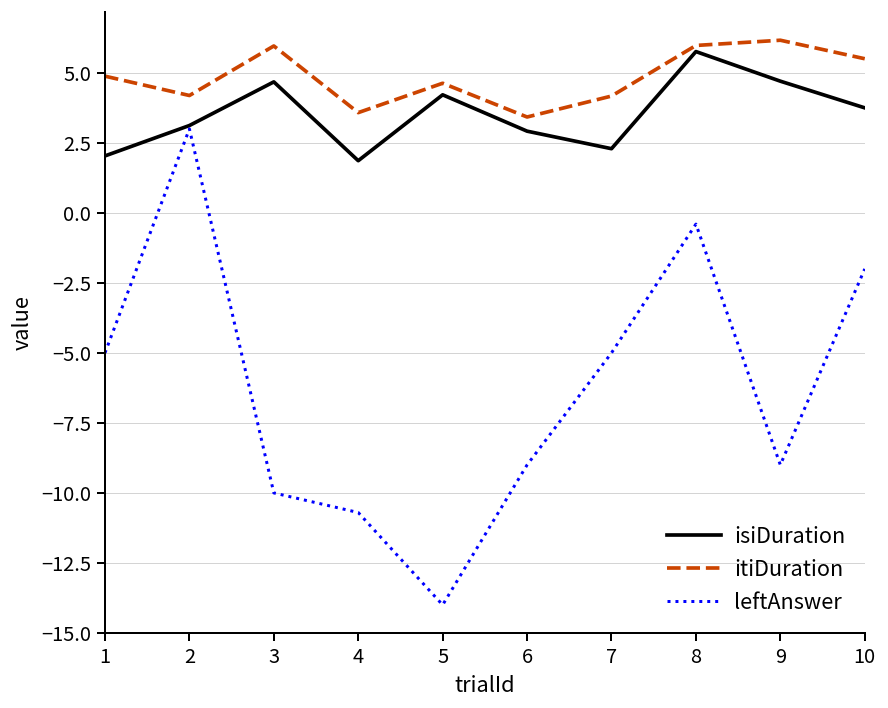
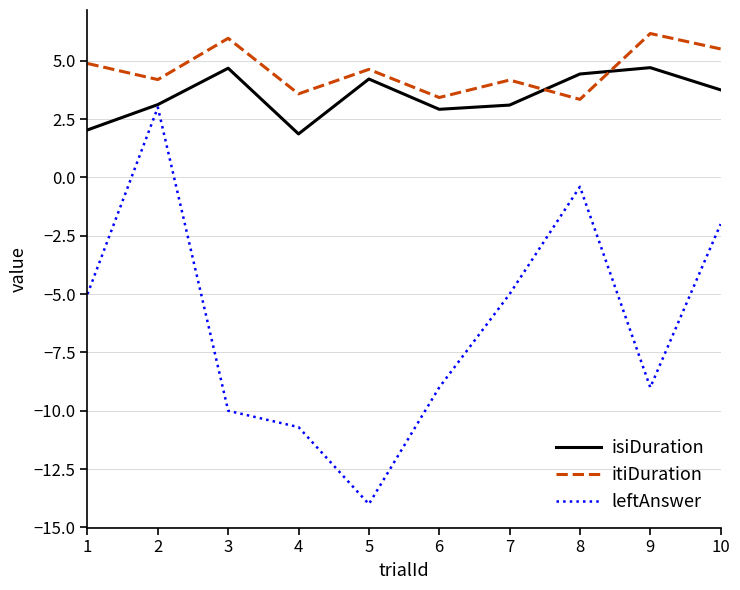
  {
    "isiDuration": {
      "1": 2.0,
      "2": 3.1,
      "3": 4.7,
      "4": 1.9,
      "5": 4.2,
      "6": 2.9,
-     "7": 2.3,
-     "8": 5.8,
+     "7": 3.1,
+     "8": 4.4,
      "9": 4.7,
      "10": 3.8
    },
    "itiDuration": {
      "1": 4.9,
      "2": 4.2,
      "3": 6.0,
      "4": 3.6,
      "5": 4.6,
      "6": 3.4,
      "7": 4.2,
-     "8": 6.0,
+     "8": 3.3,
      "9": 6.2,
      "10": 5.5
    },
    "leftAnswer": {
      "1": -5.0,
      "2": 3.0,
      "3": -10.0,
      "4": -10.7,
      "5": -14.0,
      "6": -9.0,
      "7": -5.0,
      "8": -0.4,
      "9": -9.0,
      "10": -2.0
    }
  }
